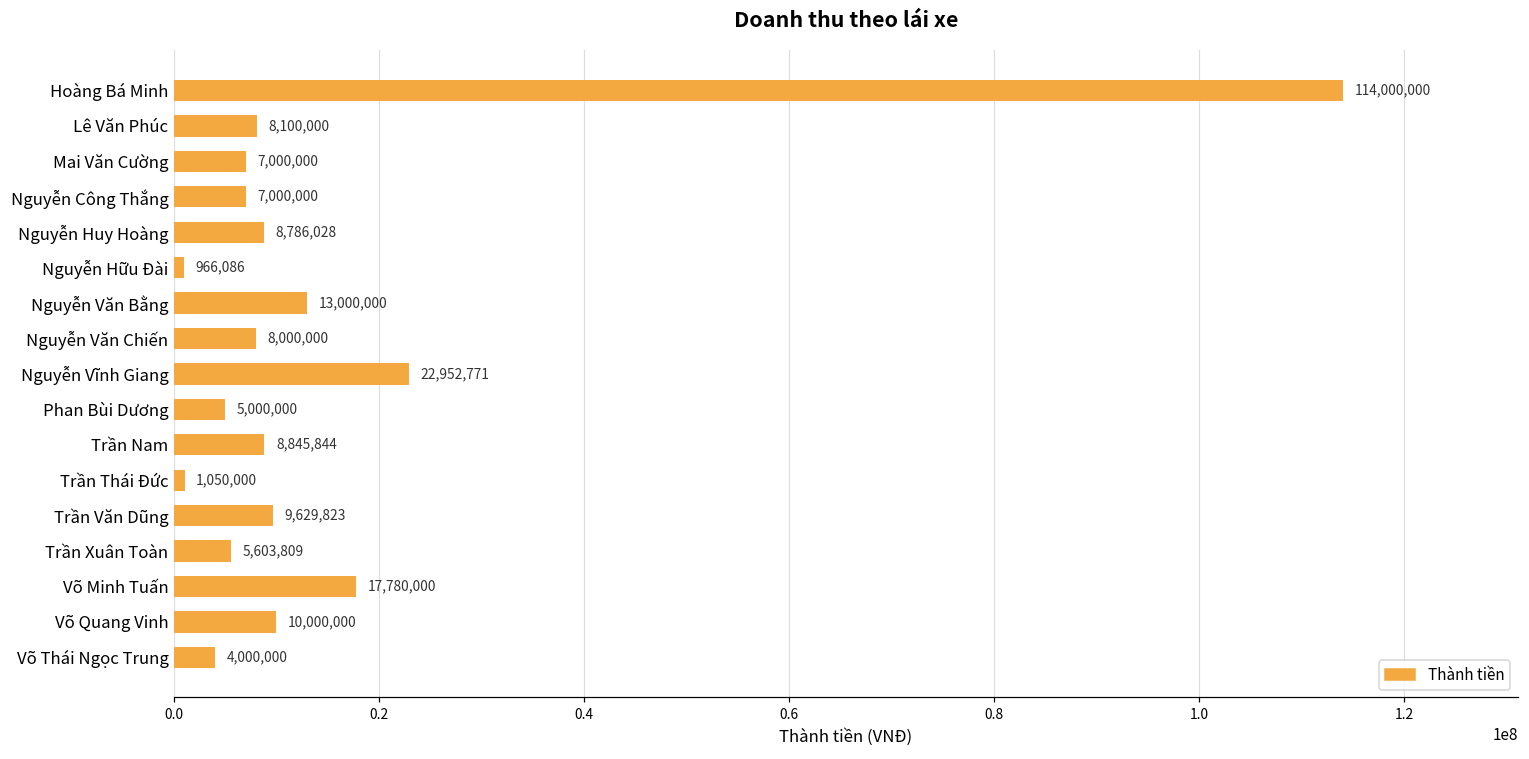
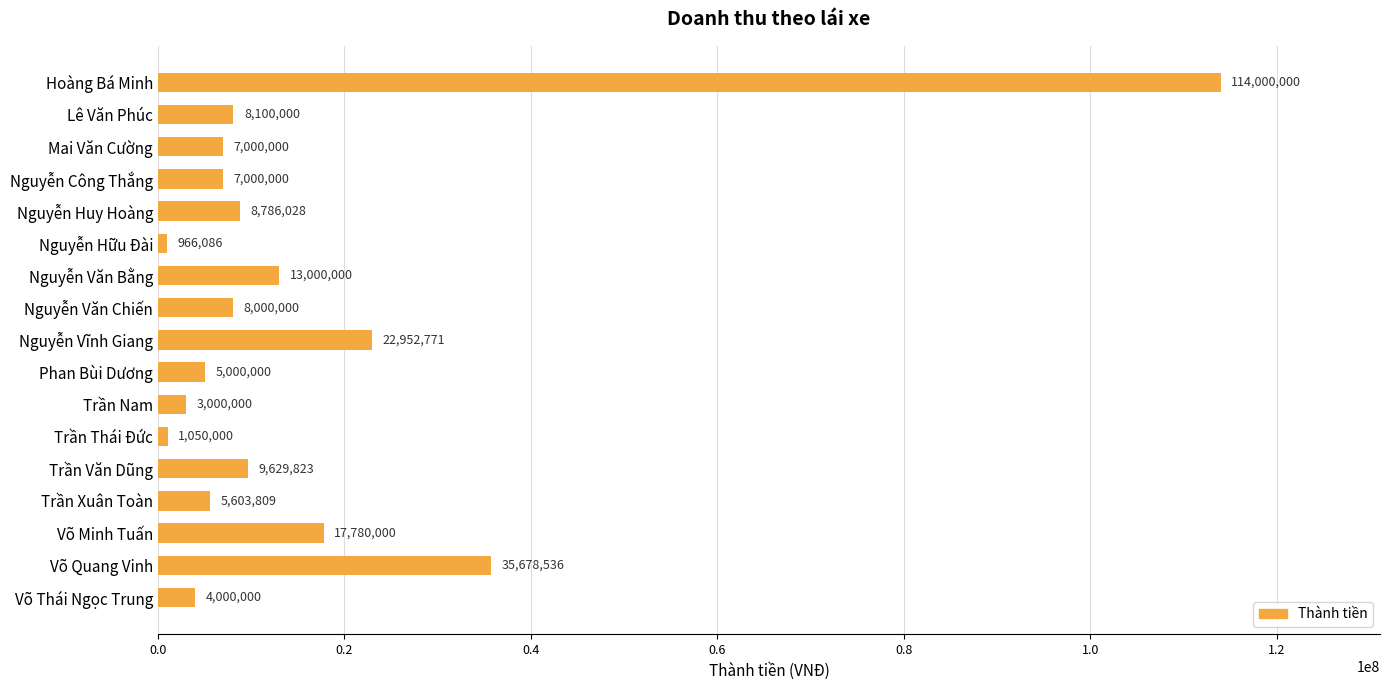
  {
    "Hoàng Bá Minh": "114,000,000",
    "Lê Văn Phúc": "8,100,000",
    "Mai Văn Cường": "7,000,000",
    "Nguyễn Công Thắng": "7,000,000",
    "Nguyễn Huy Hoàng": "8,786,028",
    "Nguyễn Hữu Đài": "966,086",
    "Nguyễn Văn Bằng": "13,000,000",
    "Nguyễn Văn Chiến": "8,000,000",
    "Nguyễn Vĩnh Giang": "22,952,771",
    "Phan Bùi Dương": "5,000,000",
-   "Trần Nam": "8,845,844",
+   "Trần Nam": "3,000,000",
    "Trần Thái Đức": "1,050,000",
    "Trần Văn Dũng": "9,629,823",
    "Trần Xuân Toàn": "5,603,809",
    "Võ Minh Tuấn": "17,780,000",
-   "Võ Quang Vinh": "10,000,000",
+   "Võ Quang Vinh": "35,678,536",
    "Võ Thái Ngọc Trung": "4,000,000"
  }
